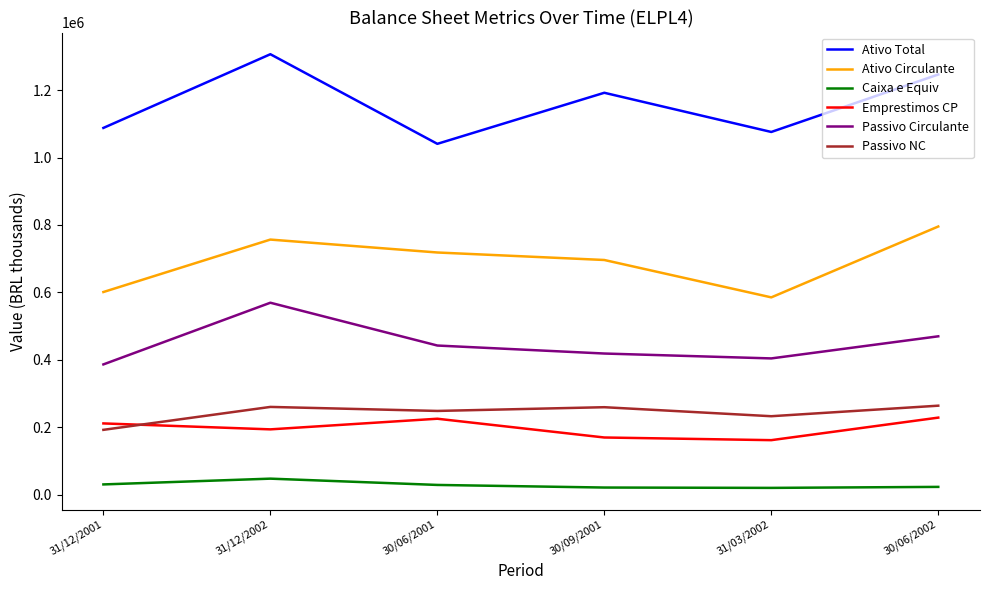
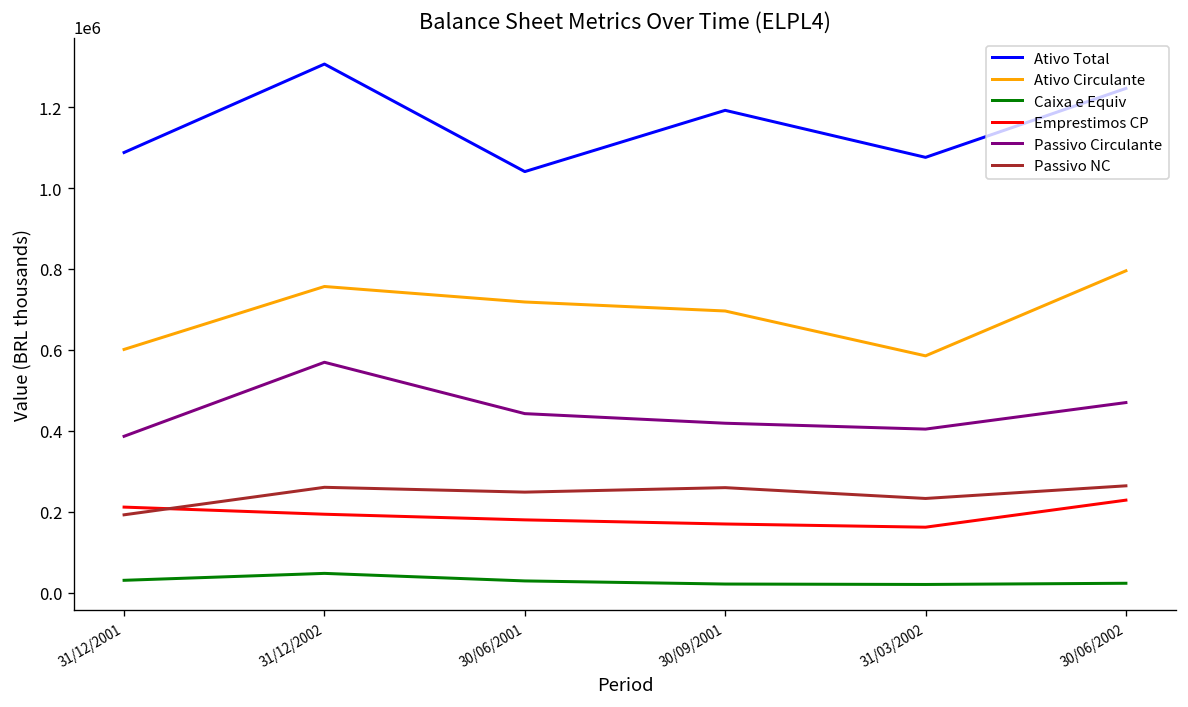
  {
    "Ativo Total": {
      "31/12/2001": 1090000,
      "31/12/2002": 1310000,
      "30/06/2001": 1040000,
      "30/09/2001": 1190000,
      "31/03/2002": 1080000
    },
    "Ativo Circulante": {
      "31/12/2001": 600000,
      "31/12/2002": 760000,
      "30/06/2001": 720000,
      "30/09/2001": 700000,
      "31/03/2002": 590000,
      "30/06/2002": 800000
    },
    "Caixa e Equiv": {
      "31/12/2001": 30000,
      "31/12/2002": 50000,
      "30/06/2001": 30000,
      "30/09/2001": 20000,
      "31/03/2002": 20000,
      "30/06/2002": 20000
    },
    "Emprestimos CP": {
      "31/12/2001": 210000,
      "31/12/2002": 190000,
-     "30/06/2001": 230000,
+     "30/06/2001": 180000,
      "30/09/2001": 170000,
      "31/03/2002": 160000,
      "30/06/2002": 230000
    },
    "Passivo Circulante": {
      "31/12/2001": 390000,
      "31/12/2002": 570000,
      "30/06/2001": 440000,
      "30/09/2001": 420000,
      "31/03/2002": 400000,
      "30/06/2002": 470000
    },
    "Passivo NC": {
      "31/12/2001": 190000,
      "31/12/2002": 260000,
      "30/06/2001": 250000,
      "30/09/2001": 260000,
      "31/03/2002": 230000,
      "30/06/2002": 260000
    }
  }
